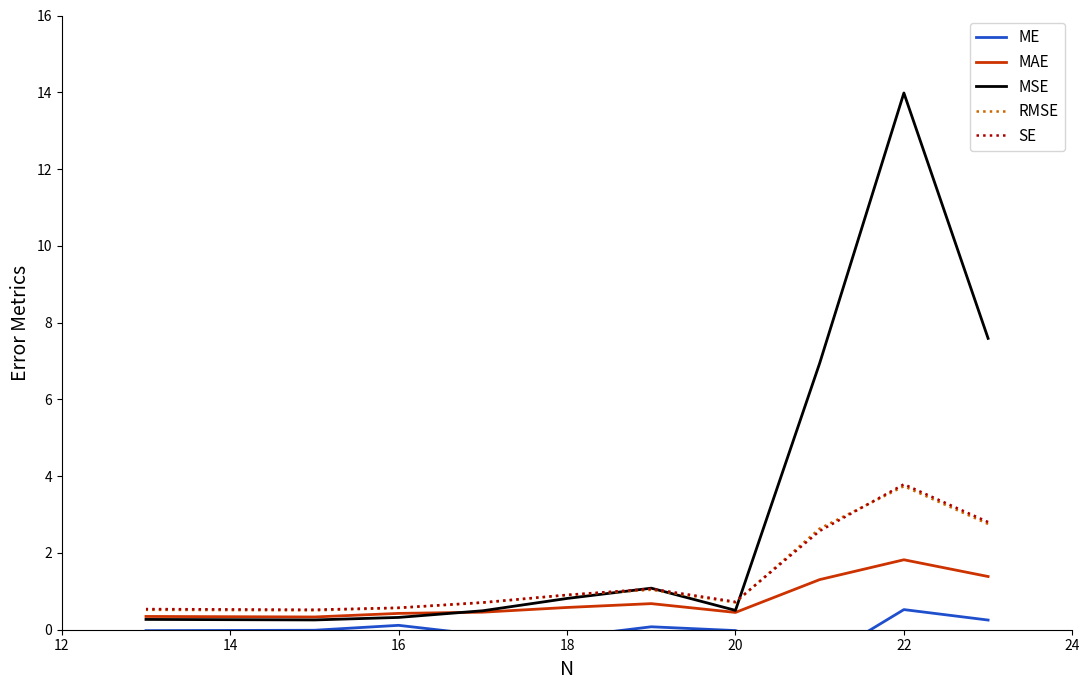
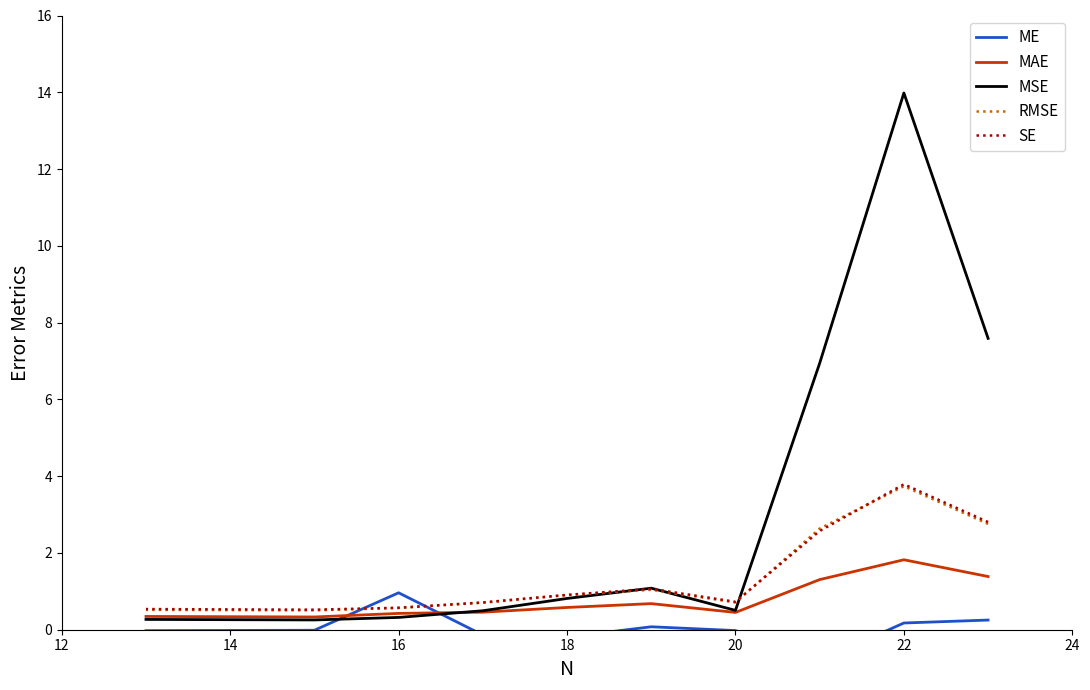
  {
    "ME": {
-     "16": 0.1,
+     "16": 1.0,
      "20": 0.0,
-     "22": 0.5
+     "22": 0.2
    },
    "MSE": {
      "16": 0.3,
      "18": 0.8,
      "22": 14.0
    }
  }
